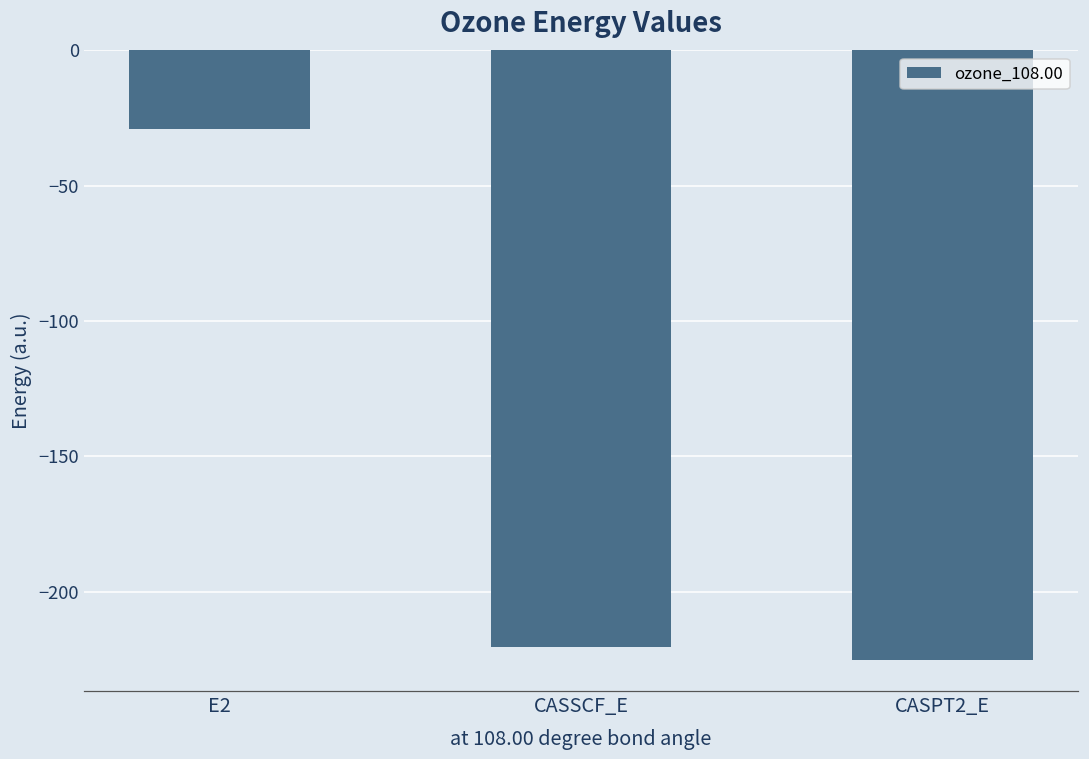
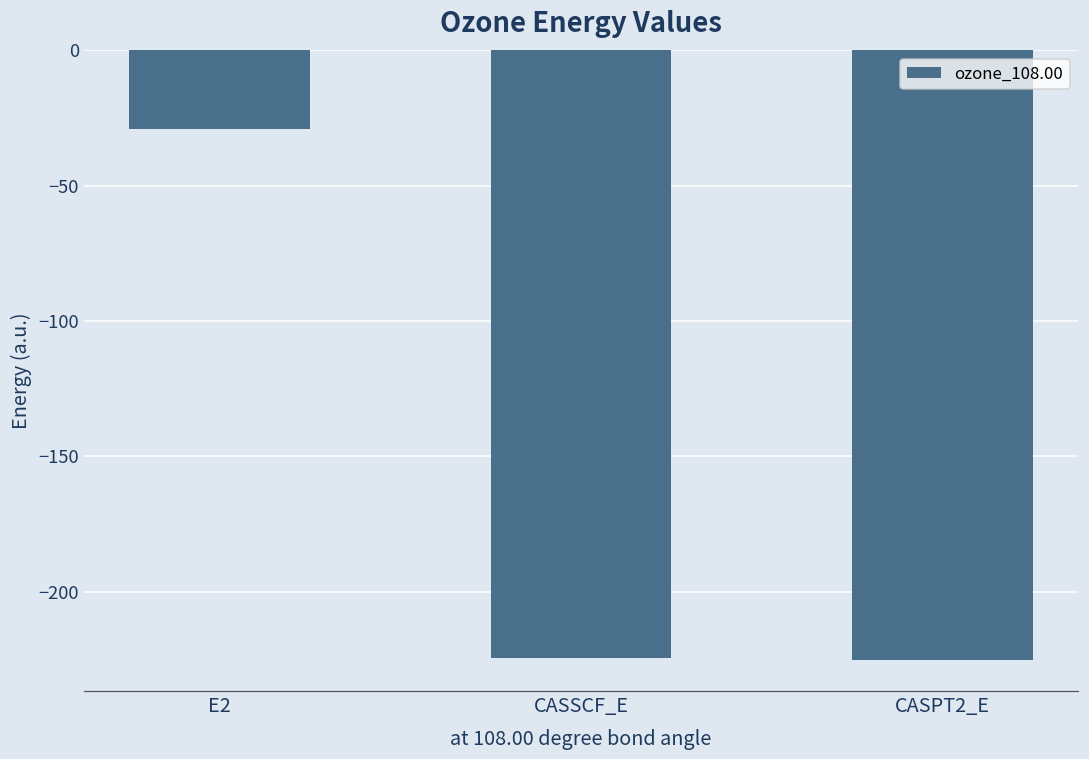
  {
    "E2": -29,
-   "CASSCF_E": -220,
+   "CASSCF_E": -225,
    "CASPT2_E": -225
  }
